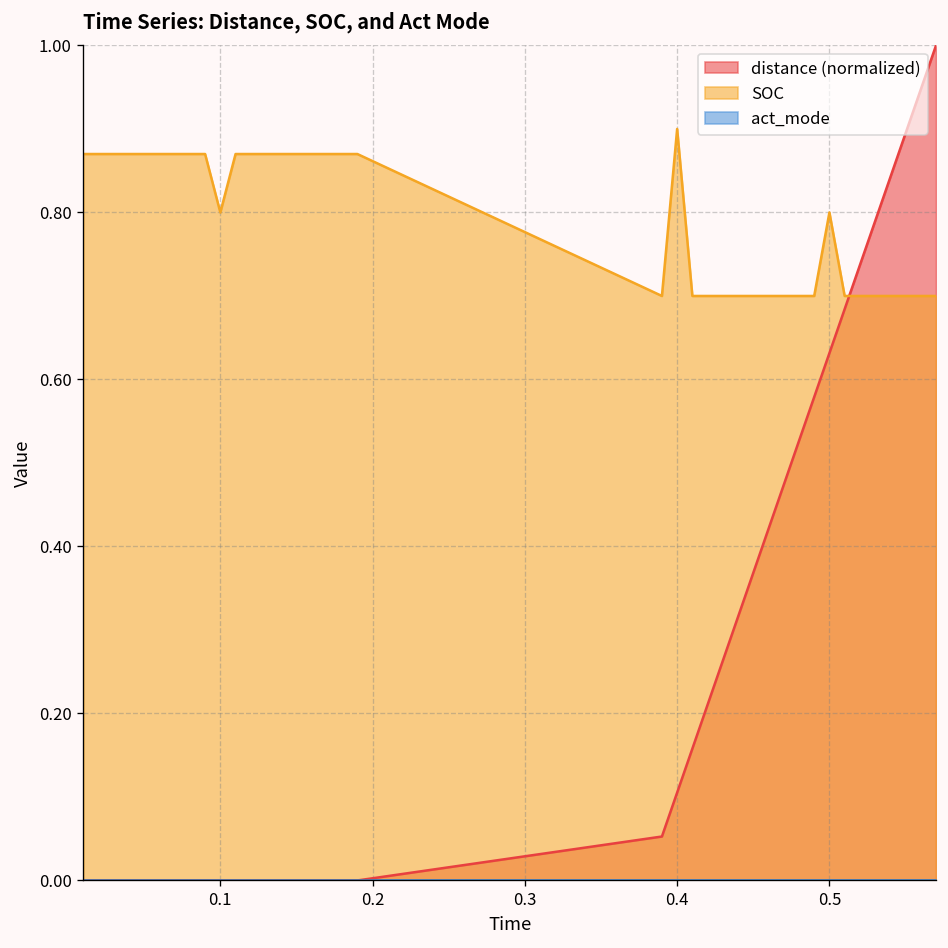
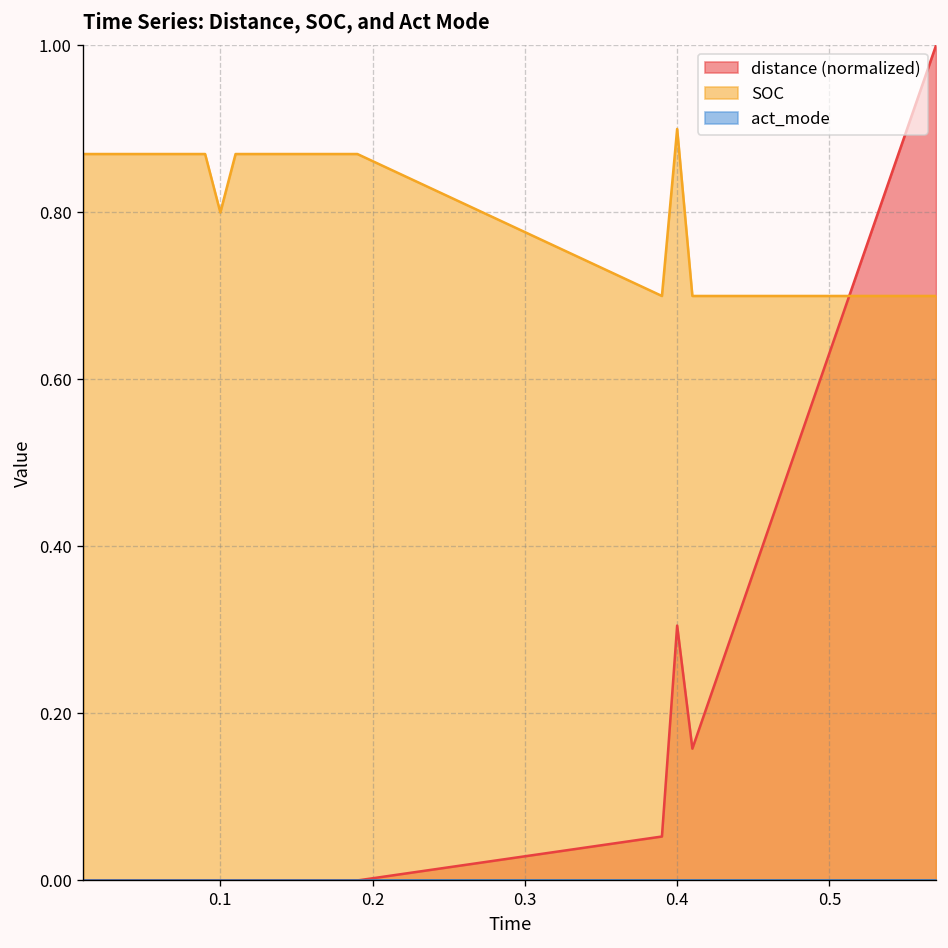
  {
    "distance (normalized)": {
-     "0.4": 0.11,
+     "0.4": 0.31,
      "0.5": 0.63
    },
    "SOC": {
      "0.1": 0.8,
      "0.4": 0.9,
-     "0.5": 0.8
+     "0.5": 0.7
    },
    "act_mode": {
      "0.4": 0.00,
      "0.5": 0.00
    }
  }
